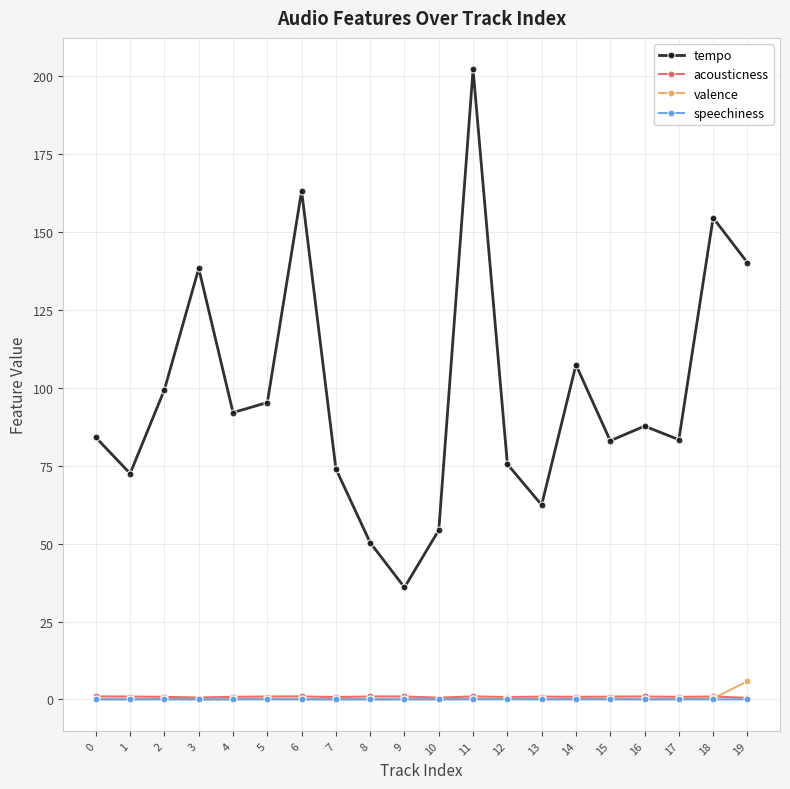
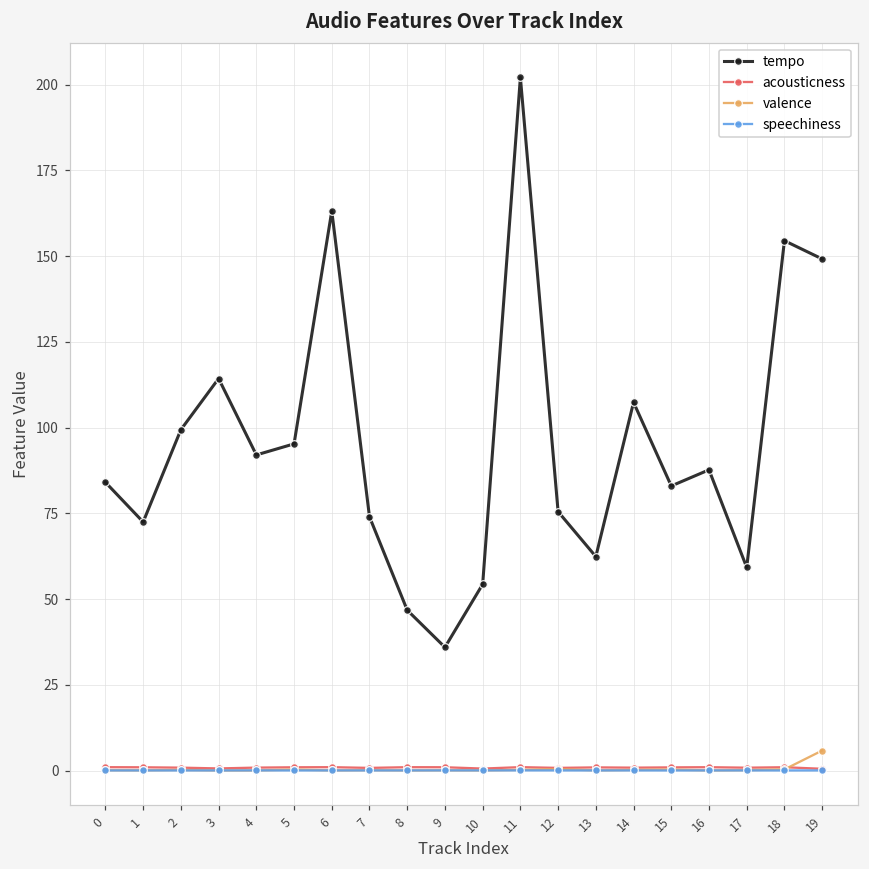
  {
    "tempo": {
      "0": 84,
      "1": 72,
      "2": 99,
-     "3": 138,
+     "3": 114,
      "4": 92,
      "5": 95,
      "6": 163,
      "7": 74,
-     "8": 50,
+     "8": 47,
      "9": 36,
      "10": 54,
      "11": 202,
      "12": 75,
      "13": 62,
      "14": 107,
      "15": 83,
      "16": 88,
-     "17": 83,
+     "17": 59,
      "18": 154,
-     "19": 140
+     "19": 149
    },
    "acousticness": {
      "0": 1,
      "1": 1,
      "4": 1,
      "6": 1,
      "8": 1,
      "9": 1,
      "13": 1,
      "16": 1
    },
    "valence": {
      "19": 6
    }
  }
